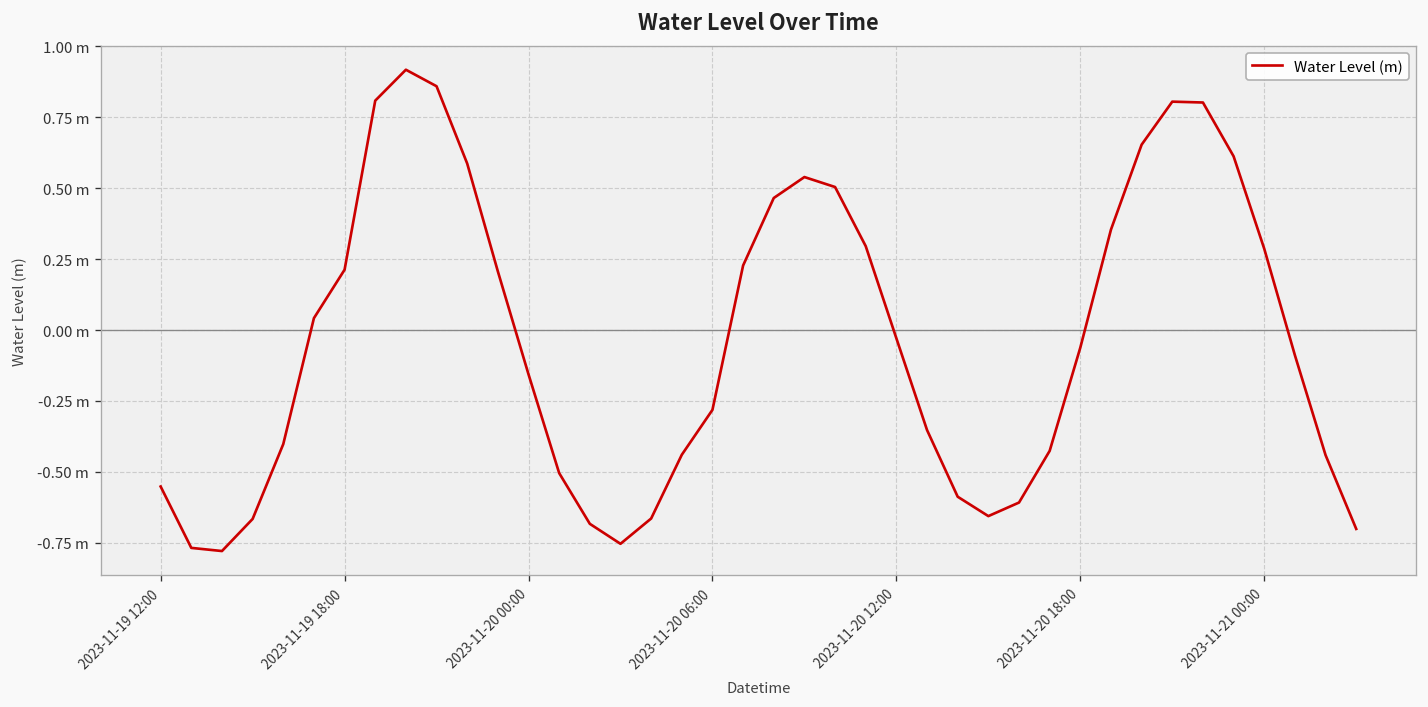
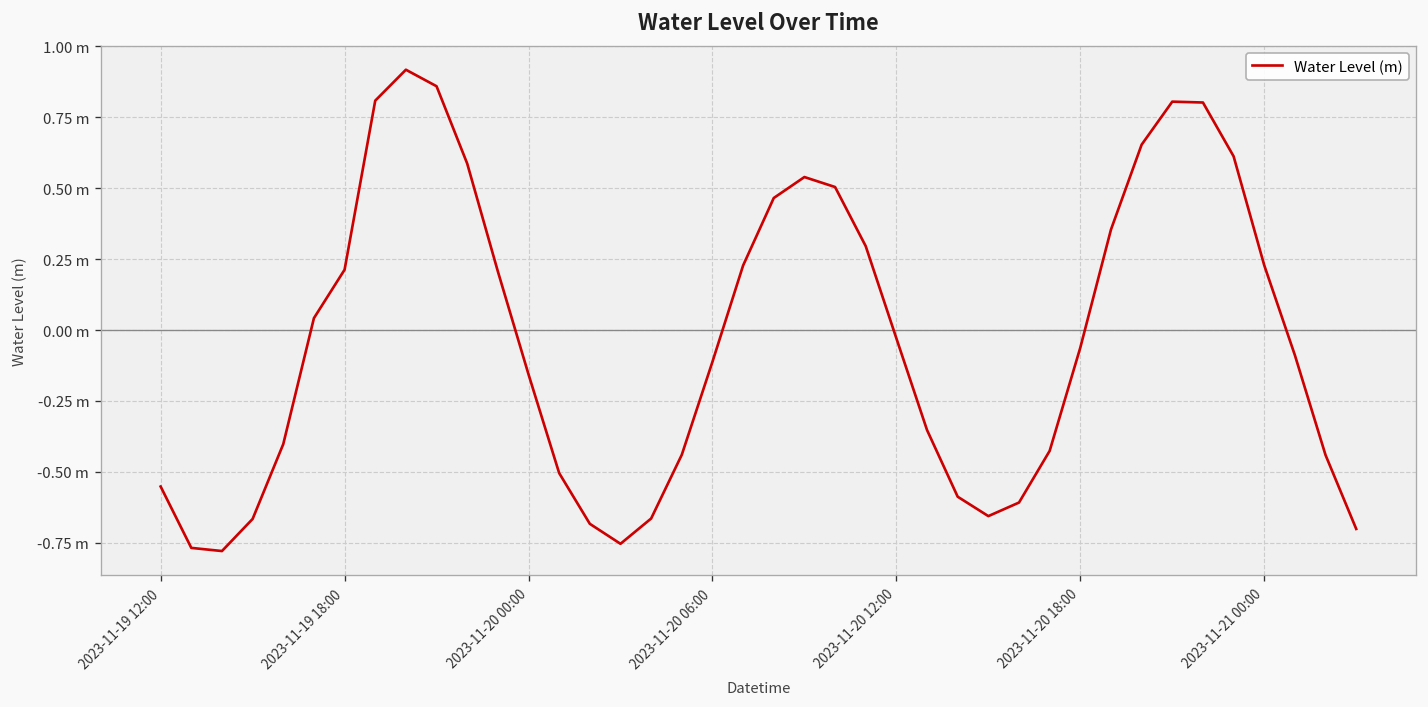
  {
    "2023-11-19 12:00": "-0.55 m",
    "2023-11-19 18:00": "0.21 m",
    "2023-11-20 00:00": "-0.16 m",
-   "2023-11-20 06:00": "-0.28 m",
+   "2023-11-20 06:00": "-0.11 m",
    "2023-11-20 12:00": "-0.03 m",
    "2023-11-20 18:00": "-0.06 m",
-   "2023-11-21 00:00": "0.29 m"
+   "2023-11-21 00:00": "0.23 m"
  }
